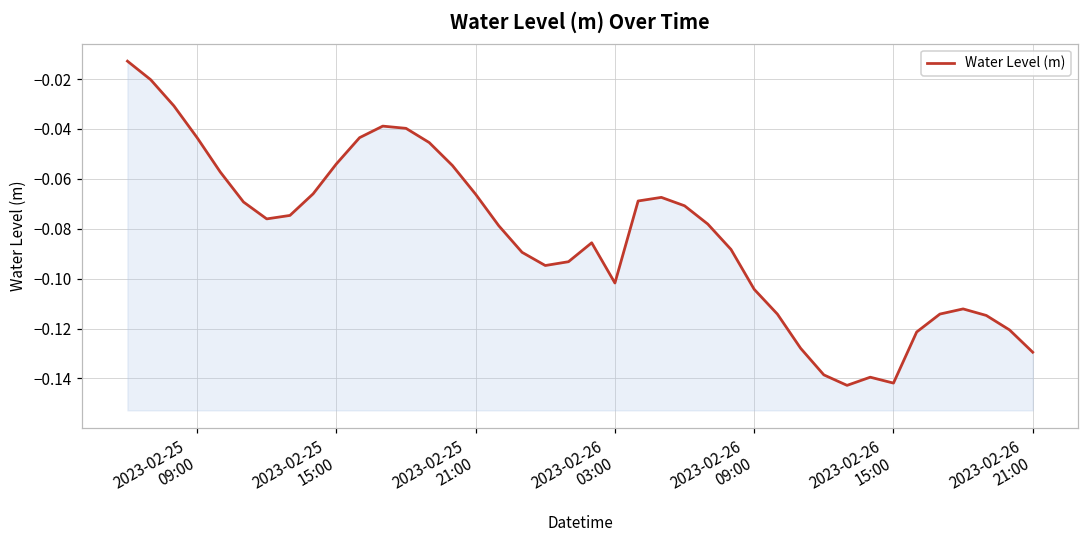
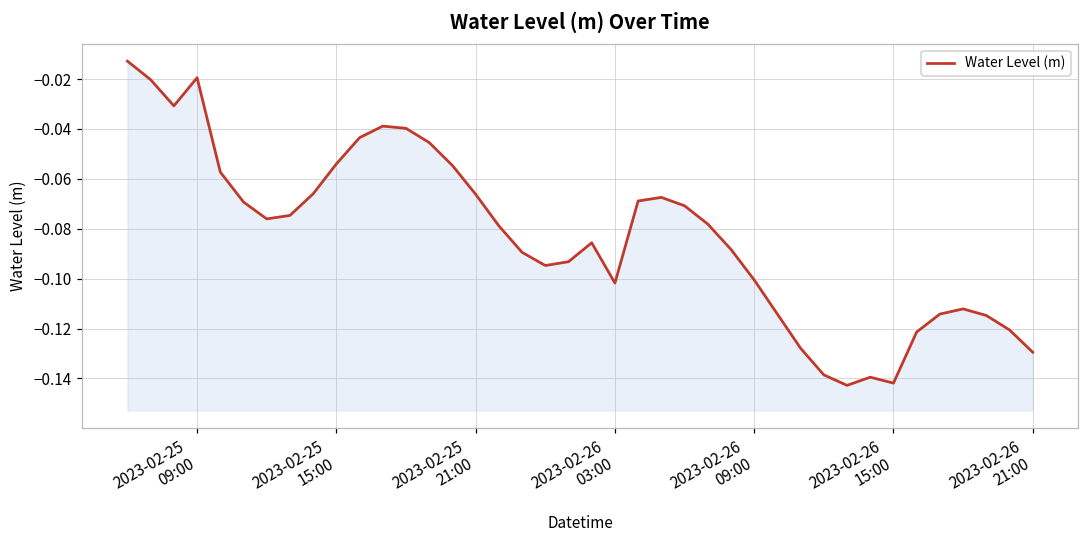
  {
-   "2023-02-25 09:00": -0.043,
+   "2023-02-25 09:00": -0.019,
    "2023-02-25 15:00": -0.054,
    "2023-02-25 21:00": -0.066,
    "2023-02-26 03:00": -0.102,
-   "2023-02-26 09:00": -0.104,
+   "2023-02-26 09:00": -0.101,
    "2023-02-26 15:00": -0.142,
    "2023-02-26 21:00": -0.130
  }
